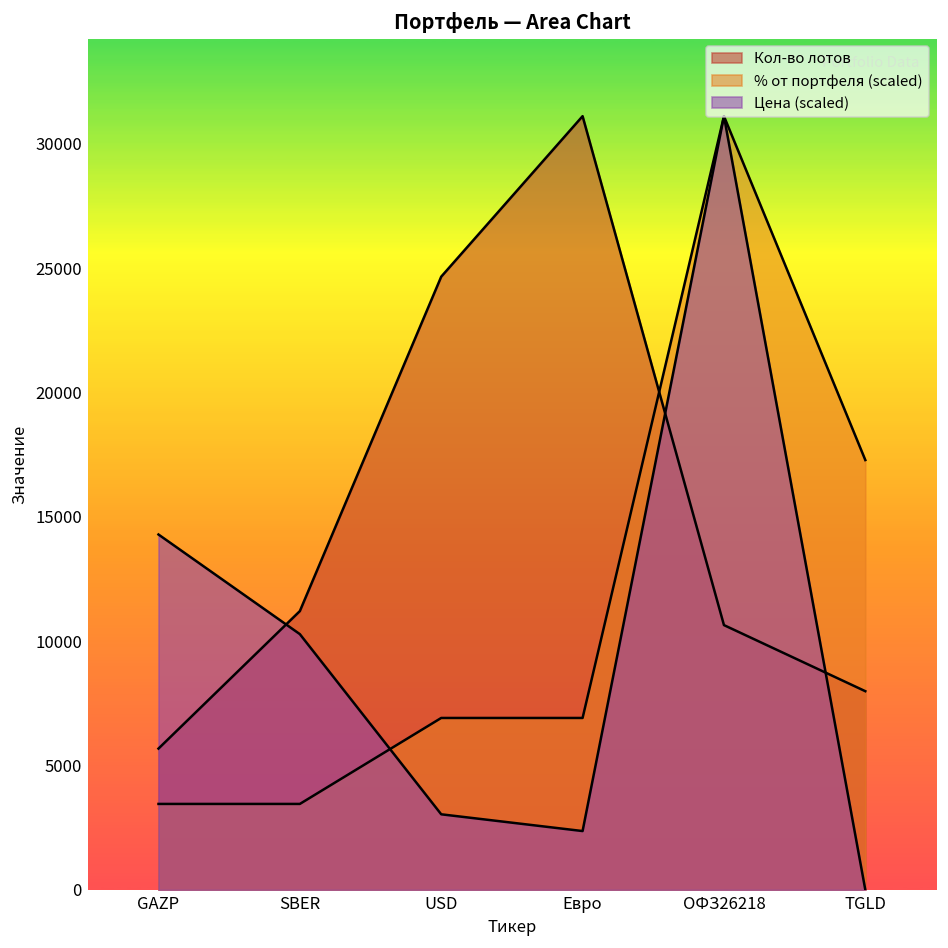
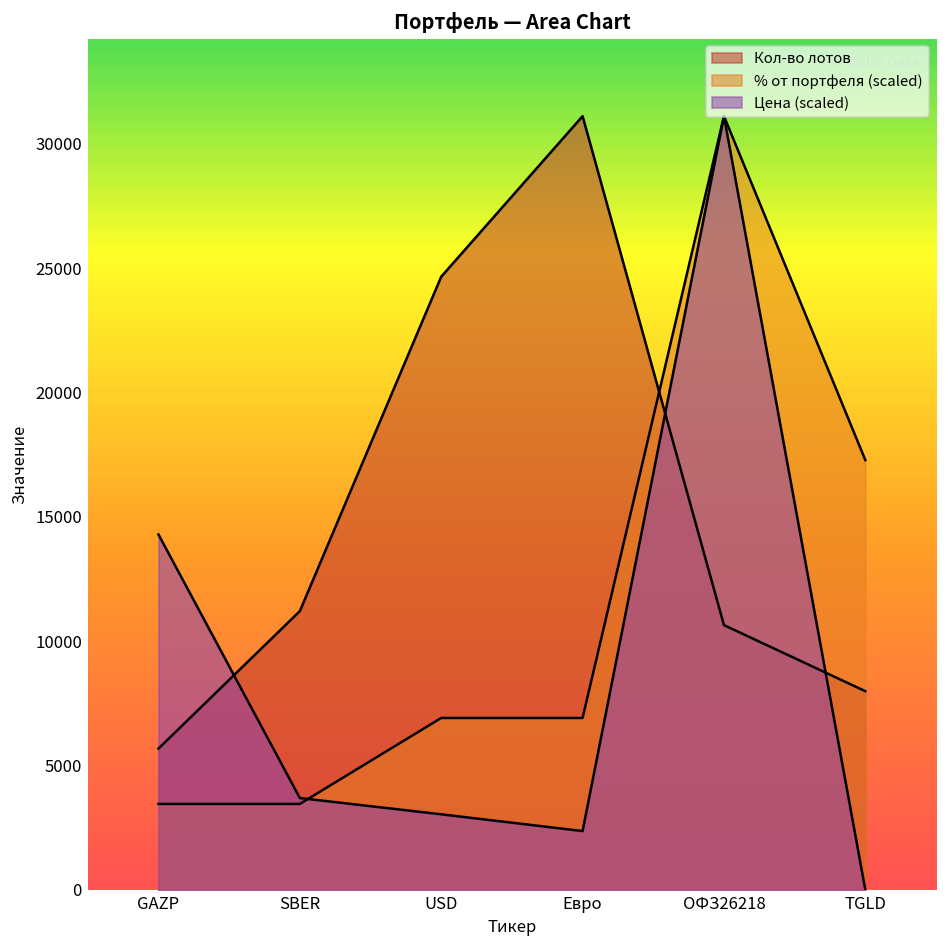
  {
    "Кол-во лотов": {
      "GAZP": 5700,
      "SBER": 11200,
      "USD": 24700,
      "Евро": 31100,
      "ОФЗ26218": 10600,
      "TGLD": 8000
    },
    "% от портфеля (scaled)": {
      "GAZP": 3500,
      "SBER": 3500,
      "USD": 6900,
      "Евро": 6900,
      "TGLD": 17300
    },
    "Цена (scaled)": {
      "GAZP": 14300,
-     "SBER": 10300,
+     "SBER": 3700,
      "USD": 3000,
      "Евро": 2400,
      "TGLD": 0
    }
  }
